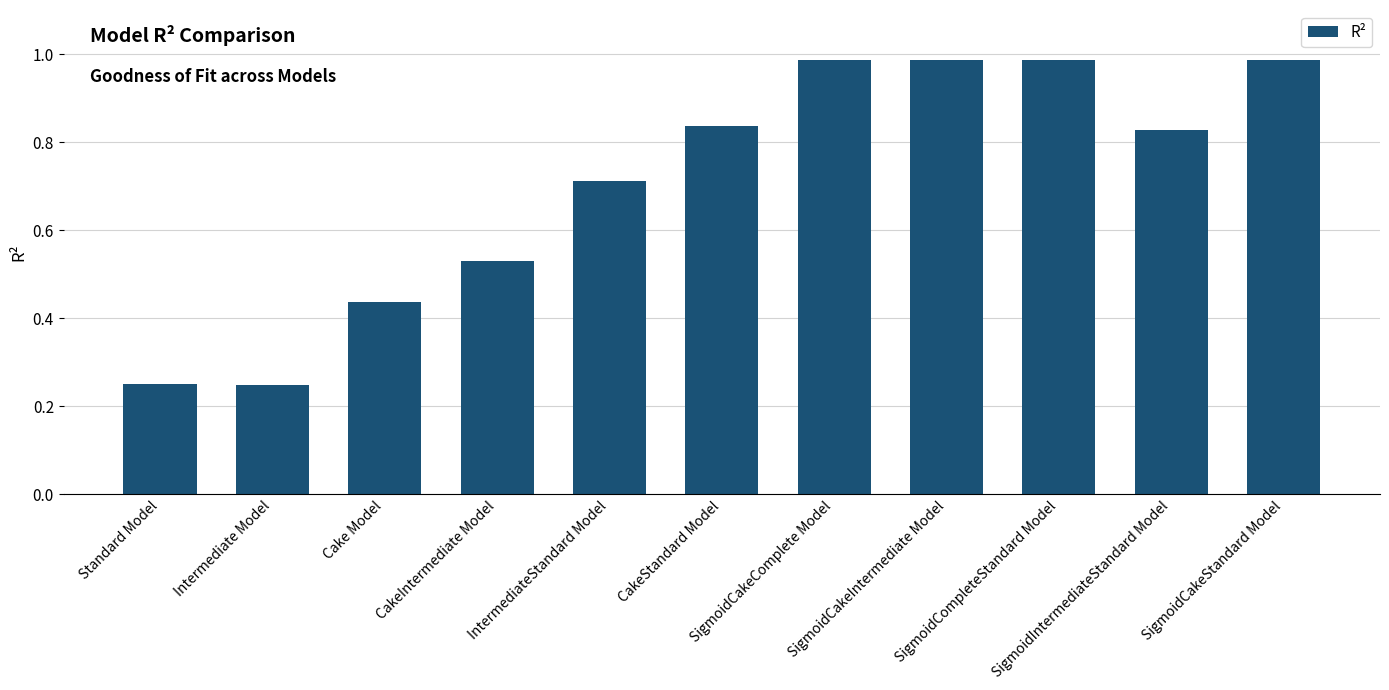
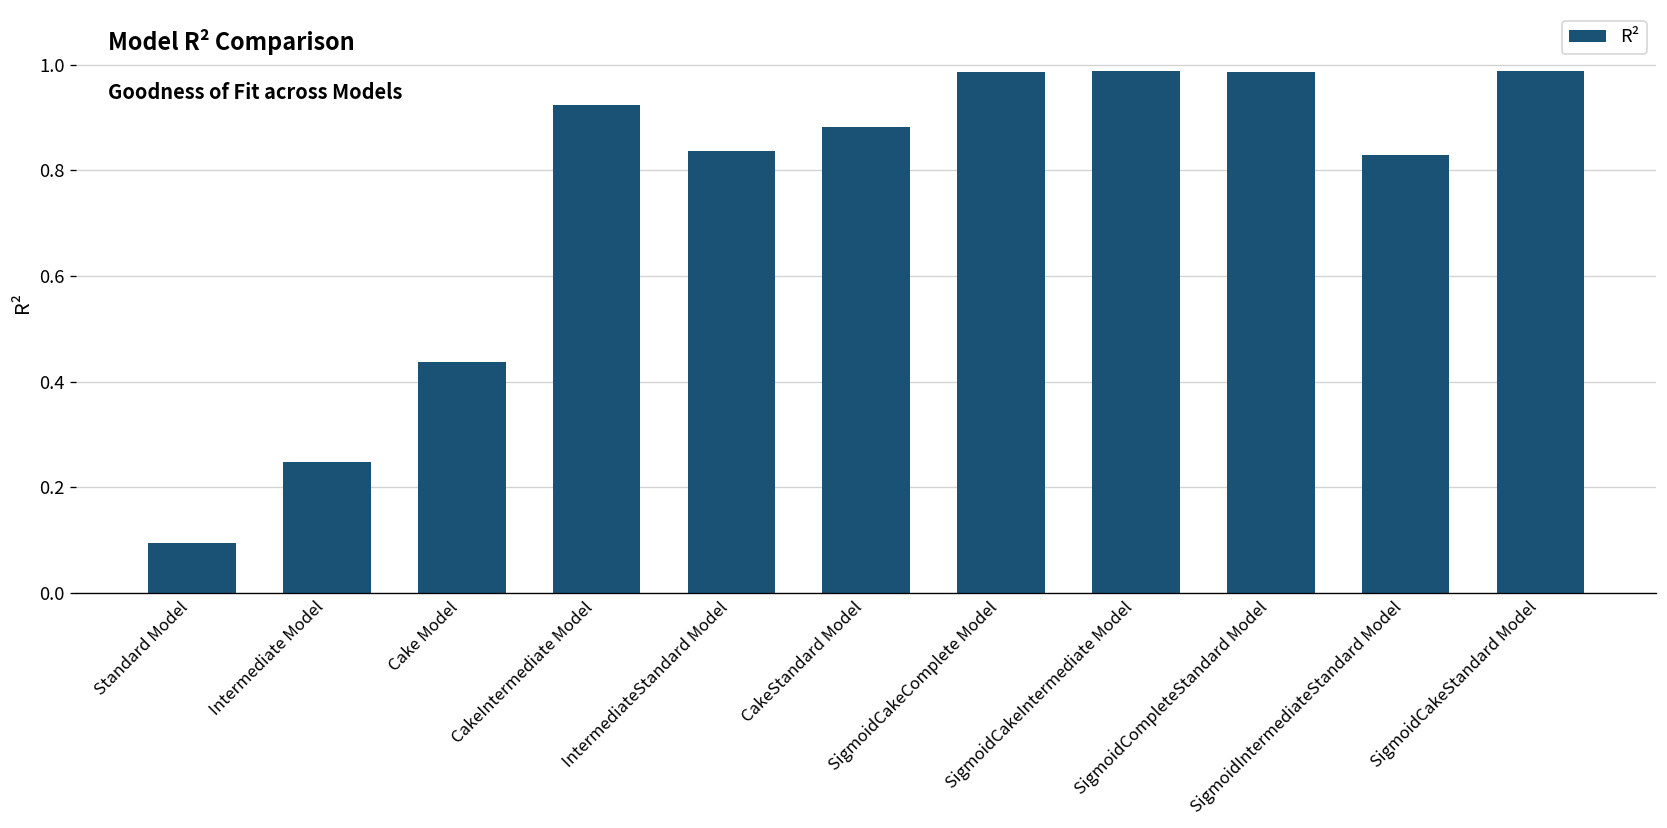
  {
-   "Standard Model": 0.25,
+   "Standard Model": 0.09,
    "Intermediate Model": 0.25,
    "Cake Model": 0.44,
-   "CakeIntermediate Model": 0.53,
-   "IntermediateStandard Model": 0.71,
-   "CakeStandard Model": 0.84,
+   "CakeIntermediate Model": 0.92,
+   "IntermediateStandard Model": 0.84,
+   "CakeStandard Model": 0.88,
    "SigmoidCakeComplete Model": 0.99,
    "SigmoidCakeIntermediate Model": 0.99,
    "SigmoidCompleteStandard Model": 0.99,
    "SigmoidIntermediateStandard Model": 0.83,
    "SigmoidCakeStandard Model": 0.99
  }
